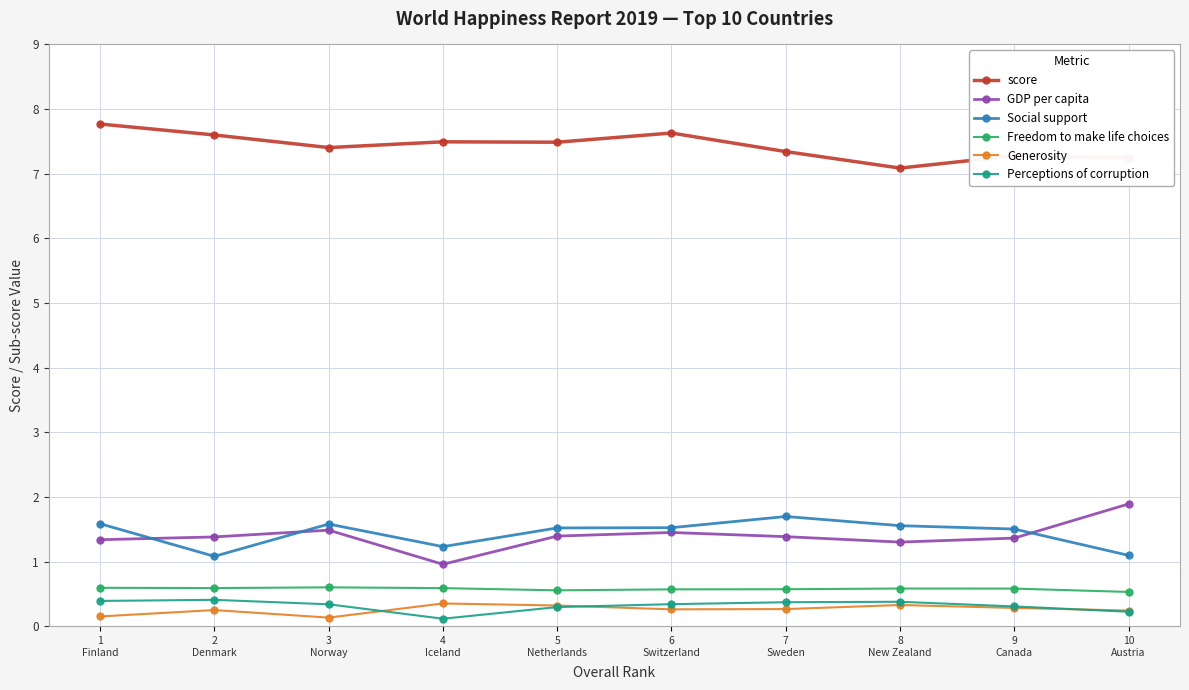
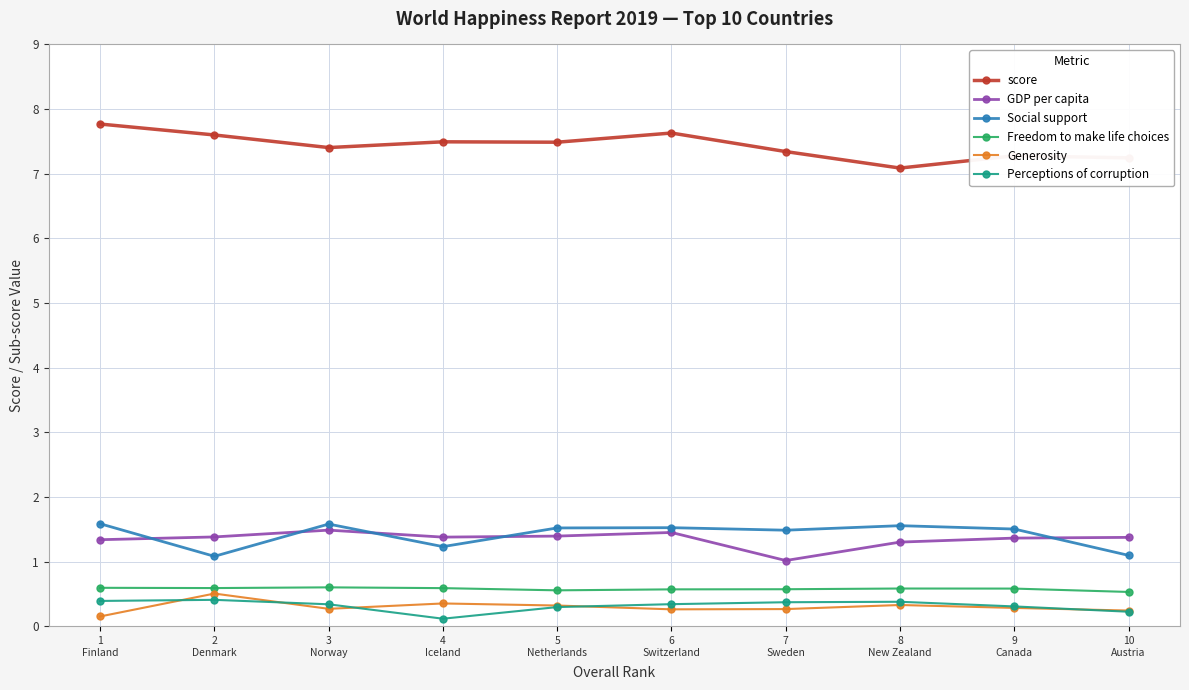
  {
    "score": {
      "1 Finland": 7.8,
      "2 Denmark": 7.6,
      "3 Norway": 7.4,
      "4 Iceland": 7.5,
      "5 Netherlands": 7.5,
      "6 Switzerland": 7.6,
      "7 Sweden": 7.3,
      "8 New Zealand": 7.1
    },
    "GDP per capita": {
      "1 Finland": 1.3,
      "2 Denmark": 1.4,
      "3 Norway": 1.5,
-     "4 Iceland": 1.0,
+     "4 Iceland": 1.4,
      "5 Netherlands": 1.4,
      "6 Switzerland": 1.5,
-     "7 Sweden": 1.4,
+     "7 Sweden": 1.0,
      "8 New Zealand": 1.3,
      "9 Canada": 1.4,
-     "10 Austria": 1.9
+     "10 Austria": 1.4
    },
    "Social support": {
      "1 Finland": 1.6,
      "2 Denmark": 1.1,
      "3 Norway": 1.6,
      "4 Iceland": 1.2,
      "5 Netherlands": 1.5,
      "6 Switzerland": 1.5,
-     "7 Sweden": 1.7,
+     "7 Sweden": 1.5,
      "8 New Zealand": 1.6,
      "9 Canada": 1.5,
      "10 Austria": 1.1
    },
    "Generosity": {
      "1 Finland": 0.2,
-     "2 Denmark": 0.3,
-     "3 Norway": 0.1,
+     "2 Denmark": 0.5,
+     "3 Norway": 0.3,
      "4 Iceland": 0.4,
      "6 Switzerland": 0.3,
      "7 Sweden": 0.3,
      "8 New Zealand": 0.3
    }
  }
